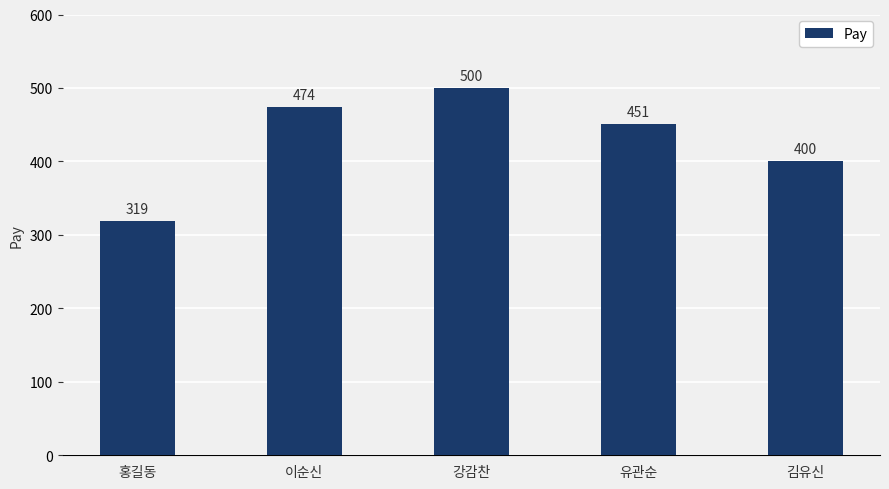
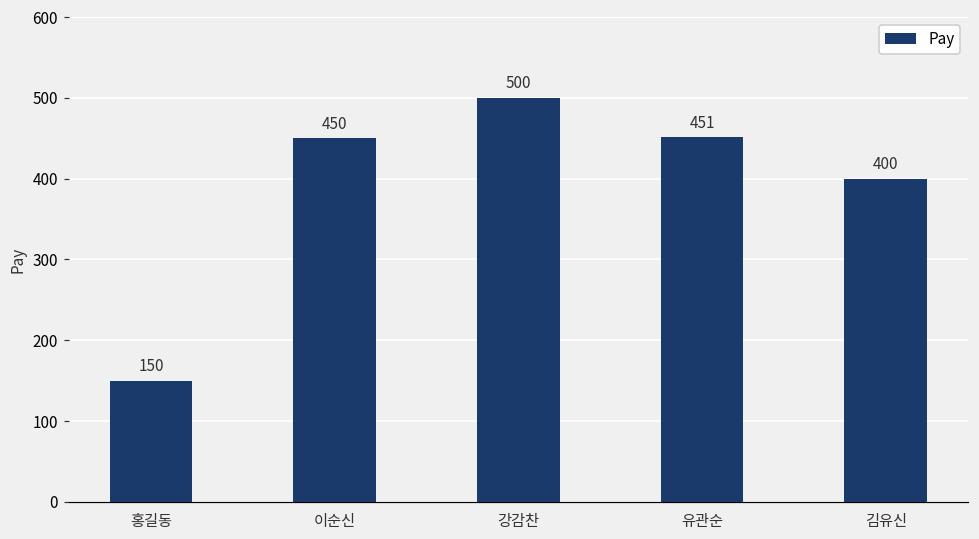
  {
-   "홍길동": 319,
-   "이순신": 474,
+   "홍길동": 150,
+   "이순신": 450,
    "강감찬": 500,
    "유관순": 451,
    "김유신": 400
  }
